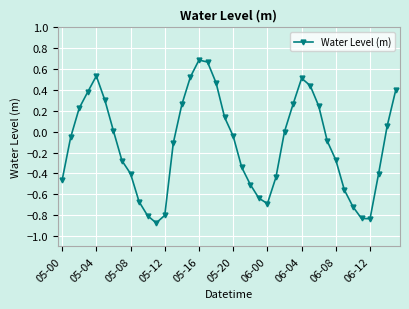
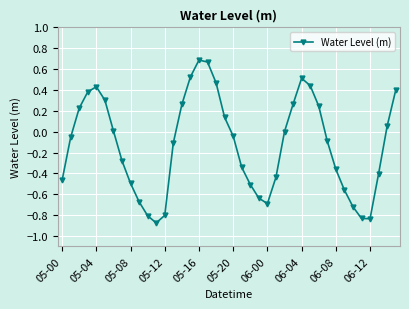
  {
    "05-00": -0.47,
-   "05-04": 0.53,
-   "05-08": -0.40,
+   "05-04": 0.43,
+   "05-08": -0.50,
    "05-12": -0.80,
    "05-16": 0.69,
    "05-20": -0.04,
    "06-00": -0.69,
    "06-04": 0.51,
-   "06-08": -0.27,
+   "06-08": -0.36,
    "06-12": -0.83
  }
